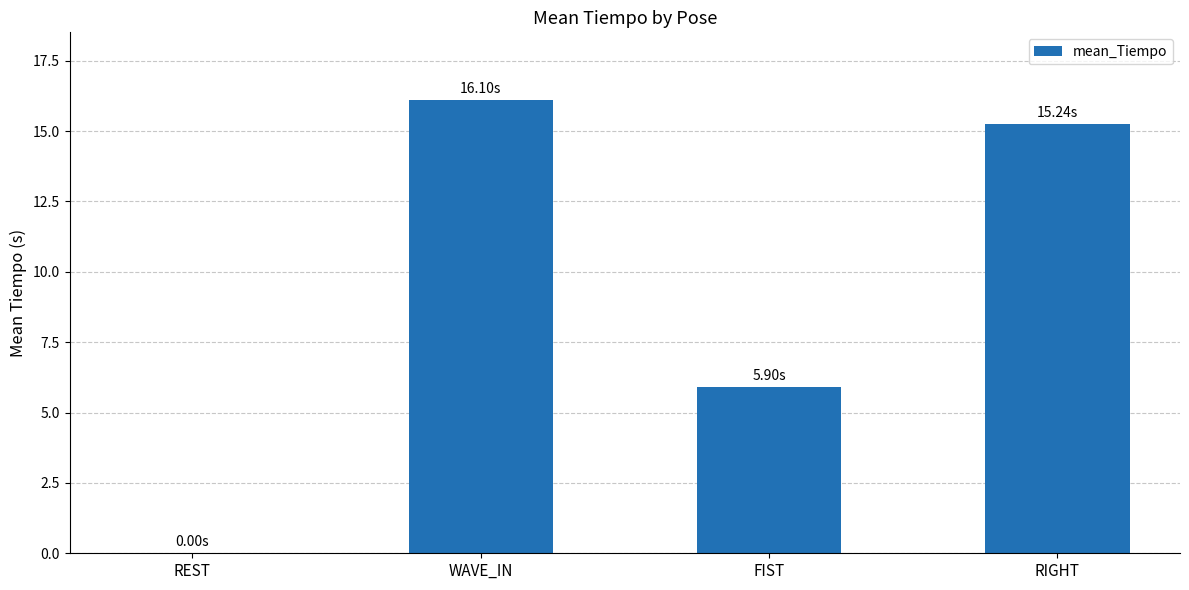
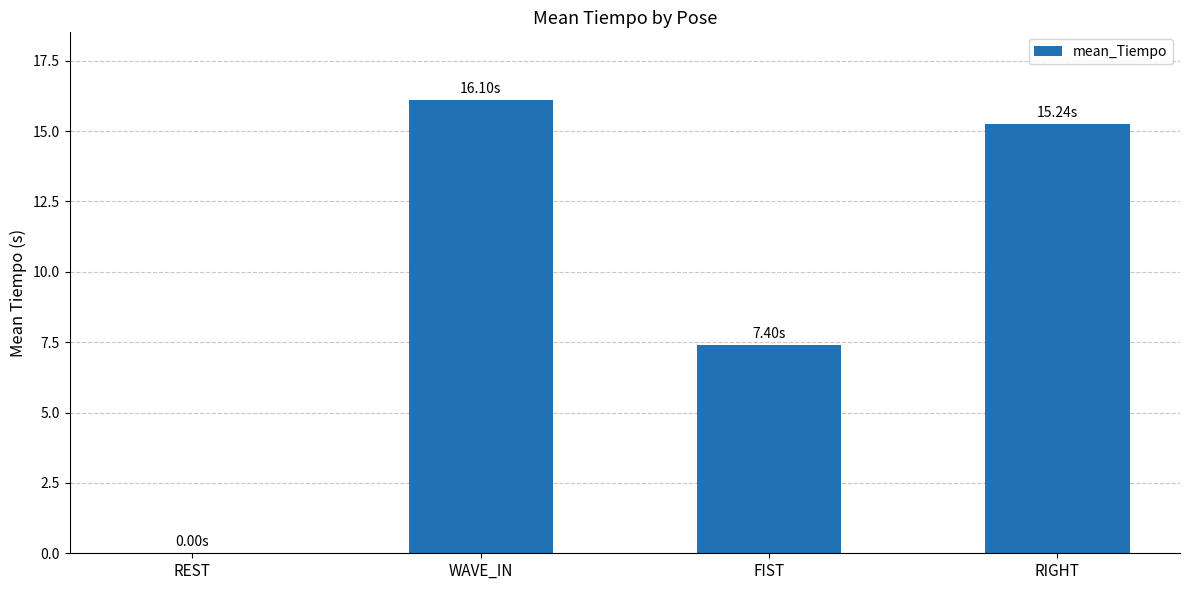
  {
    "REST": "0.00s",
    "WAVE_IN": "16.10s",
-   "FIST": "5.90s",
+   "FIST": "7.40s",
    "RIGHT": "15.24s"
  }
